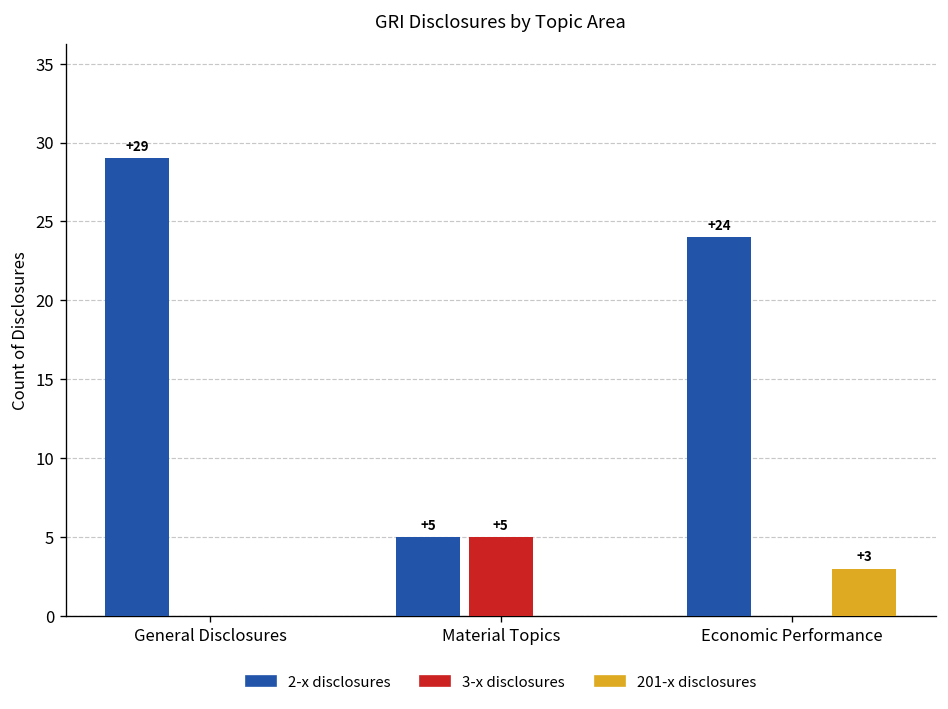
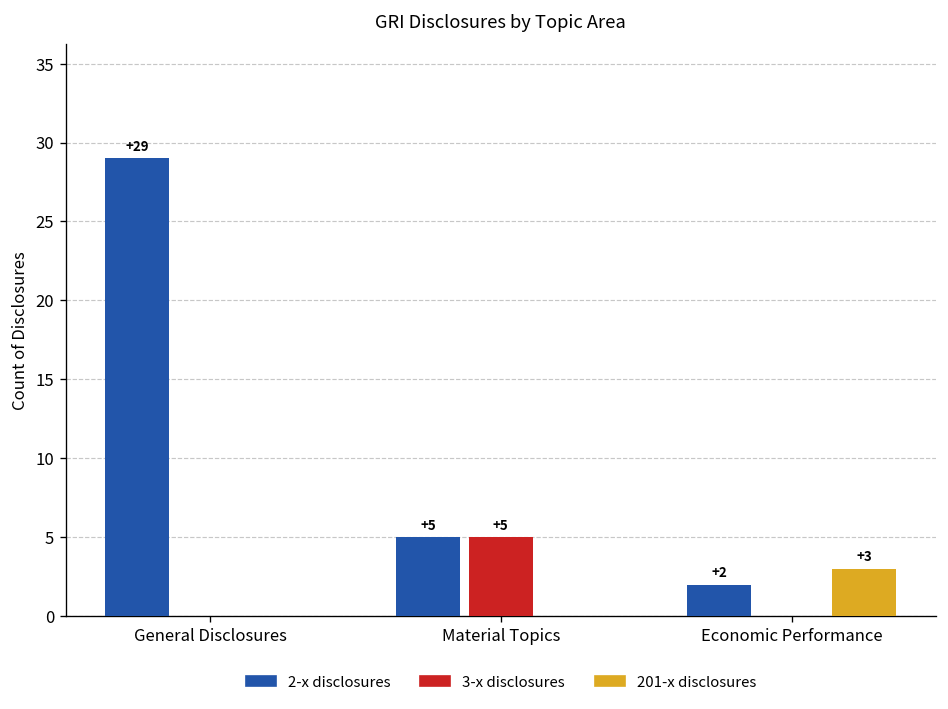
  {
    "2-x disclosures": {
      "General Disclosures": "+29",
      "Material Topics": "+5",
-     "Economic Performance": "+24"
+     "Economic Performance": "+2"
    },
    "3-x disclosures": {
      "Material Topics": "+5"
    },
    "201-x disclosures": {
      "Economic Performance": "+3"
    }
  }
